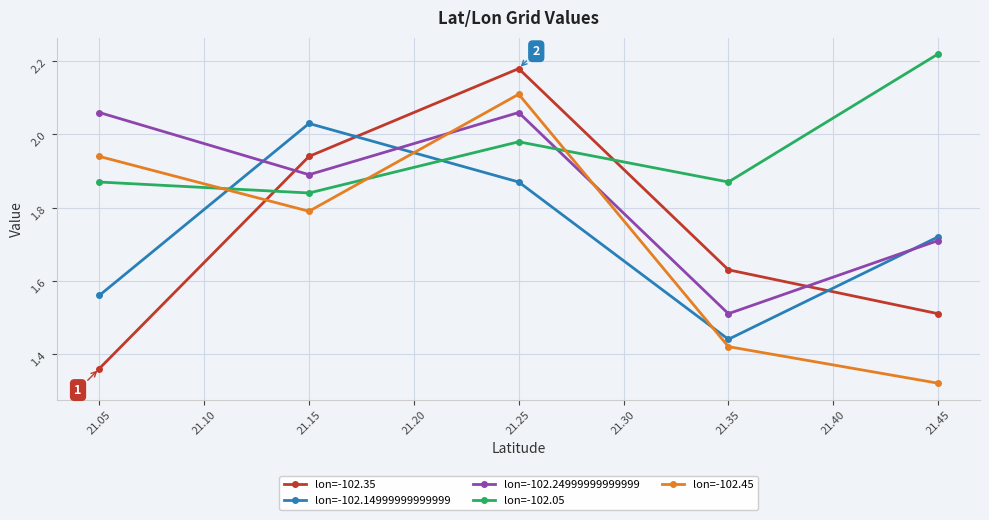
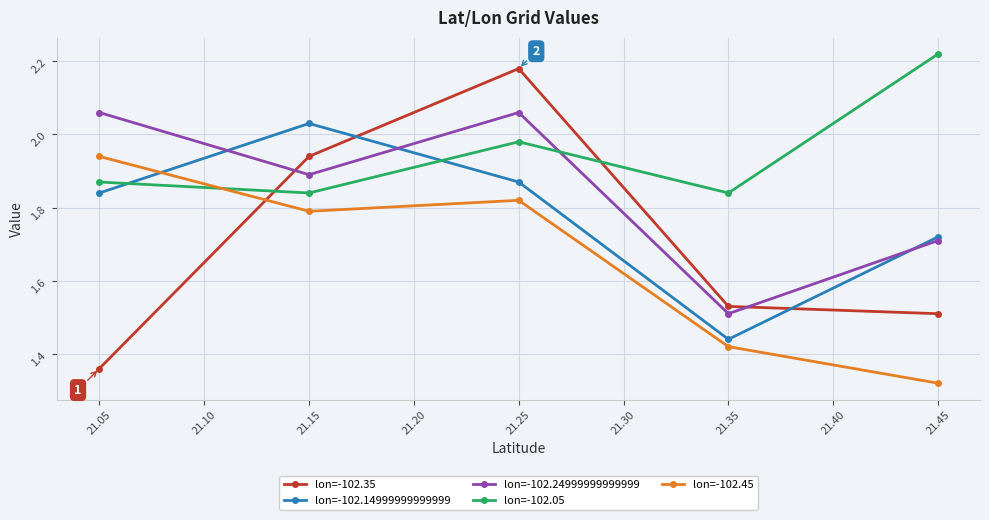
  {
    "lon=-102.35": {
      "21.05": 1.36,
      "21.15": 1.94,
-     "21.35": 1.63,
+     "21.35": 1.53,
      "21.45": 1.51
    },
    "lon=-102.14999999999999": {
-     "21.05": 1.56,
+     "21.05": 1.84,
      "21.15": 2.03,
      "21.25": 1.87,
      "21.35": 1.44,
      "21.45": 1.72
    },
    "lon=-102.24999999999999": {
      "21.05": 2.06,
      "21.15": 1.89,
      "21.25": 2.06,
      "21.35": 1.51,
      "21.45": 1.71
    },
    "lon=-102.05": {
      "21.05": 1.87,
      "21.15": 1.84,
      "21.25": 1.98,
-     "21.35": 1.87,
+     "21.35": 1.84,
      "21.45": 2.22
    },
    "lon=-102.45": {
      "21.05": 1.94,
      "21.15": 1.79,
-     "21.25": 2.11,
+     "21.25": 1.82,
      "21.35": 1.42,
      "21.45": 1.32
    }
  }
